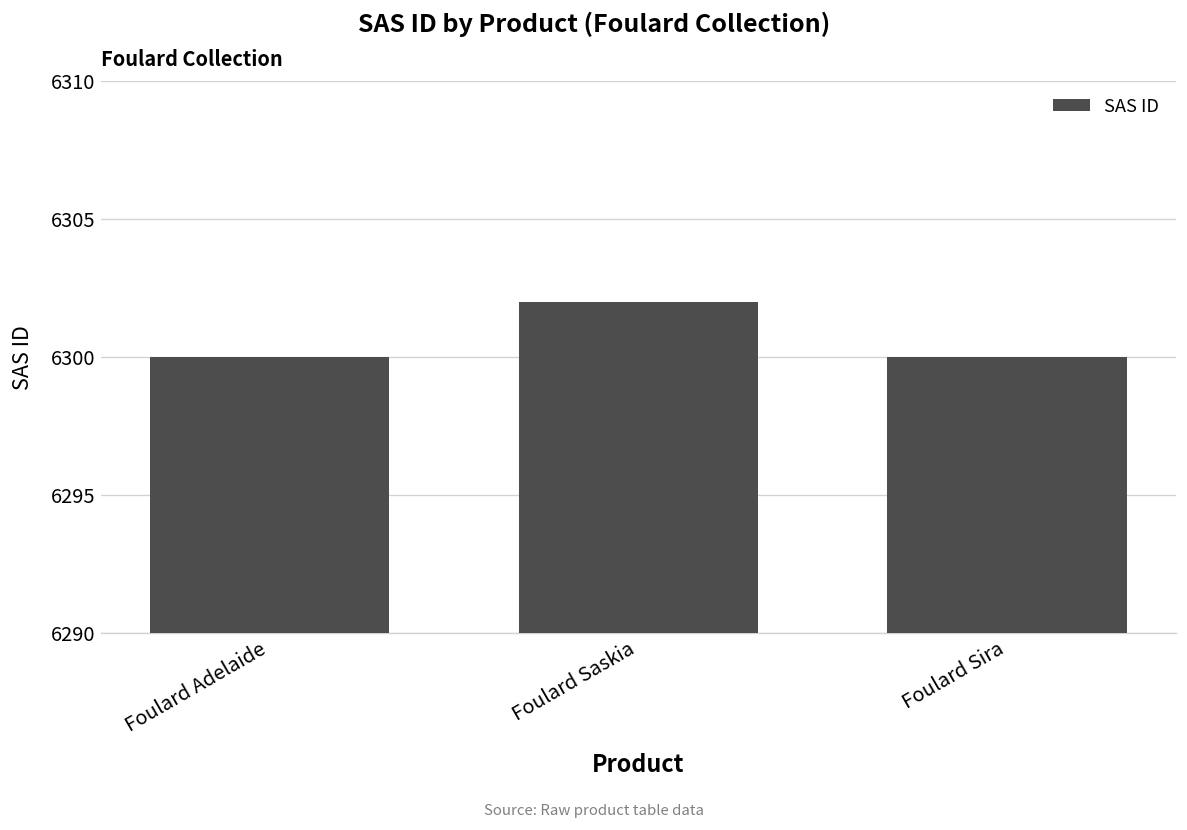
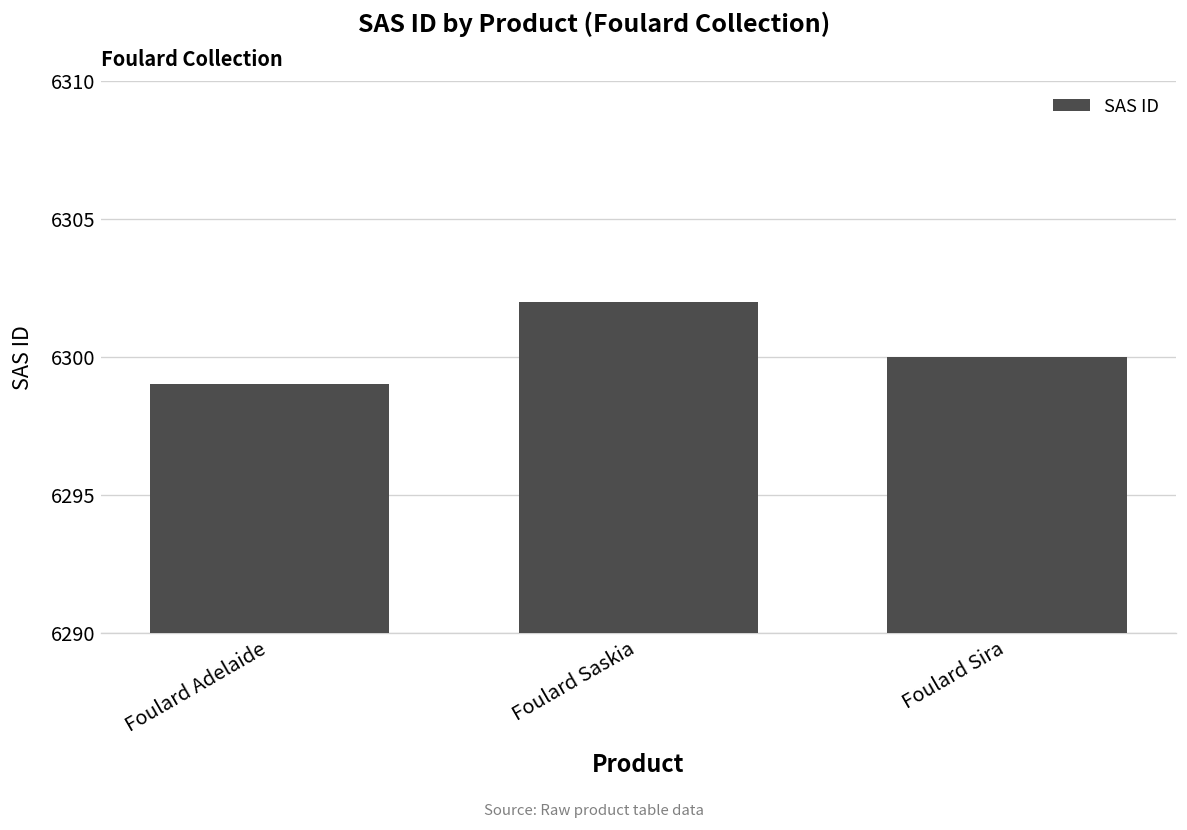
  {
-   "Foulard Adelaide": 6300,
+   "Foulard Adelaide": 6299,
    "Foulard Saskia": 6302,
    "Foulard Sira": 6300
  }
